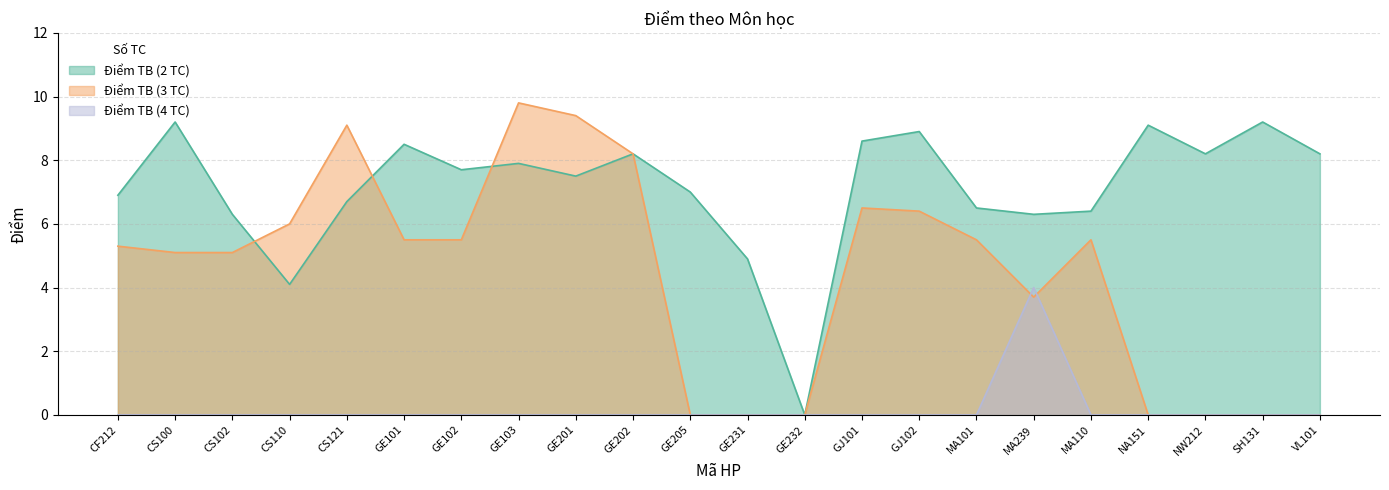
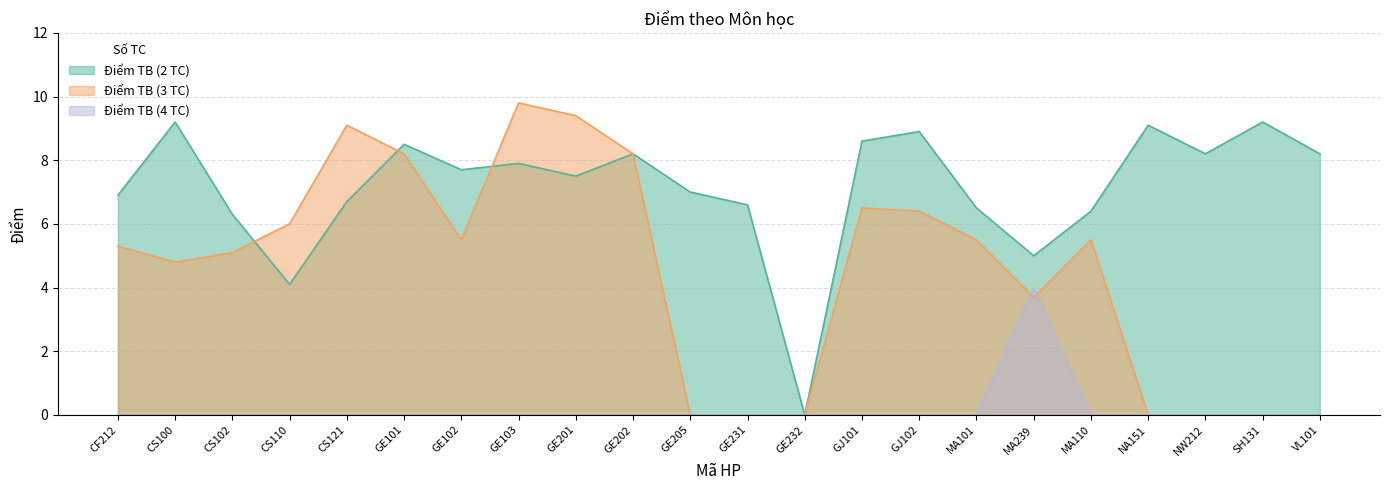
  {
    "Điểm TB (2 TC)": {
      "CF212": 6.9,
      "CS100": 9.2,
      "CS102": 6.3,
      "CS110": 4.1,
      "CS121": 6.7,
      "GE101": 8.5,
      "GE102": 7.7,
      "GE103": 7.9,
      "GE201": 7.5,
      "GE205": 7.0,
-     "GE231": 4.9,
+     "GE231": 6.6,
      "GJ101": 8.6,
      "GJ102": 8.9,
      "MA101": 6.5,
-     "MA239": 6.3,
+     "MA239": 5.0,
      "MA110": 6.4,
      "NA151": 9.1,
      "NW212": 8.2,
      "SH131": 9.2,
      "VL101": 8.2
    },
    "Điểm TB (3 TC)": {
      "CF212": 5.3,
-     "CS100": 5.1,
+     "CS100": 4.8,
      "CS102": 5.1,
      "CS110": 6.0,
      "CS121": 9.1,
-     "GE101": 5.5,
+     "GE101": 8.2,
      "GE102": 5.5,
      "GE103": 9.8,
      "GE201": 9.4,
      "GJ101": 6.5,
      "GJ102": 6.4,
      "MA101": 5.5,
      "MA239": 3.7,
      "MA110": 5.5
    },
    "Điểm TB (4 TC)": {
      "CF212": 0.0,
      "CS100": 0.0,
      "CS102": 0.0,
      "CS110": 0.0,
      "CS121": 0.0,
      "GE101": 0.0,
      "GE102": 0.0,
      "GE103": 0.0,
      "GE201": 0.0,
      "GE202": 0.0,
      "GJ101": 0.0,
      "GJ102": 0.0,
      "MA101": 0.0,
      "MA239": 4.0,
      "MA110": 0.0
    }
  }
